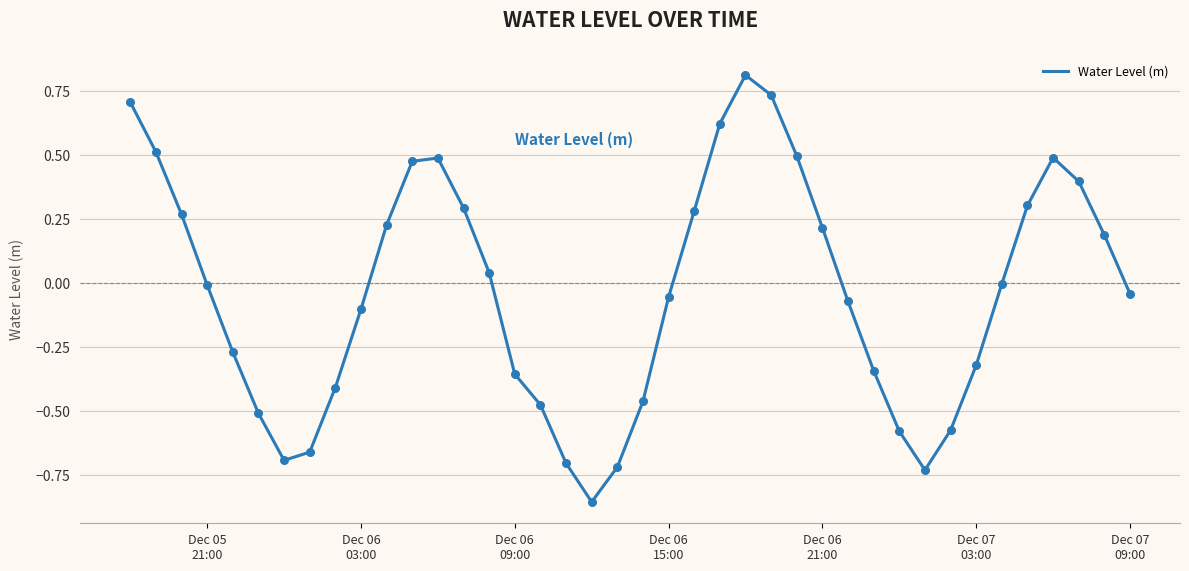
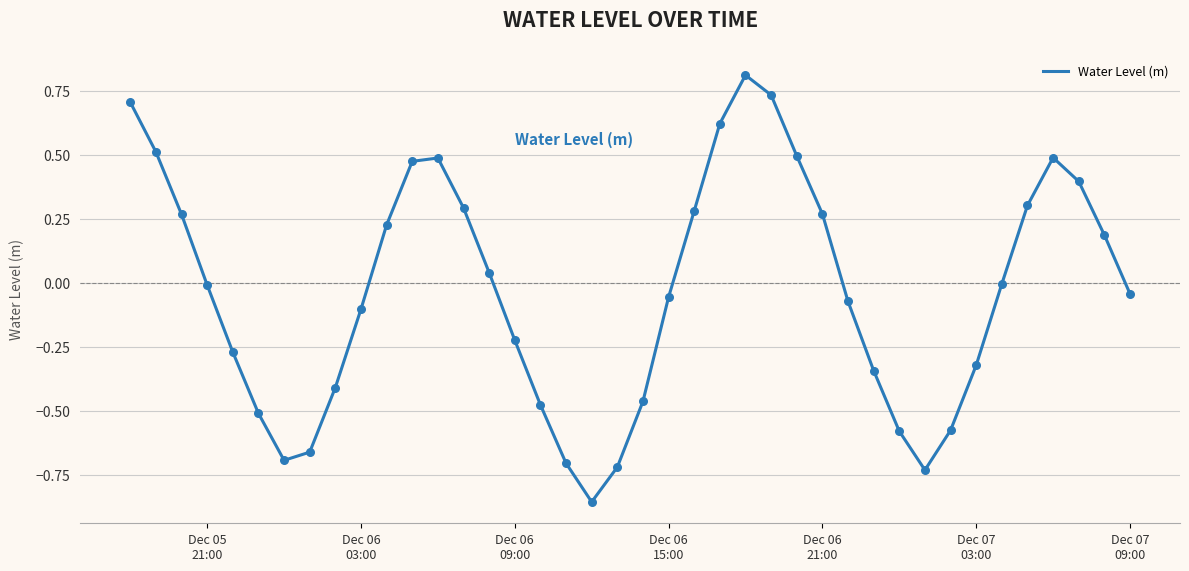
  {
    "Dec 05 21:00": -0.01,
    "Dec 06 03:00": -0.10,
-   "Dec 06 09:00": -0.36,
+   "Dec 06 09:00": -0.22,
    "Dec 06 15:00": -0.06,
-   "Dec 06 21:00": 0.21,
+   "Dec 06 21:00": 0.27,
    "Dec 07 03:00": -0.32,
    "Dec 07 09:00": -0.04
  }
